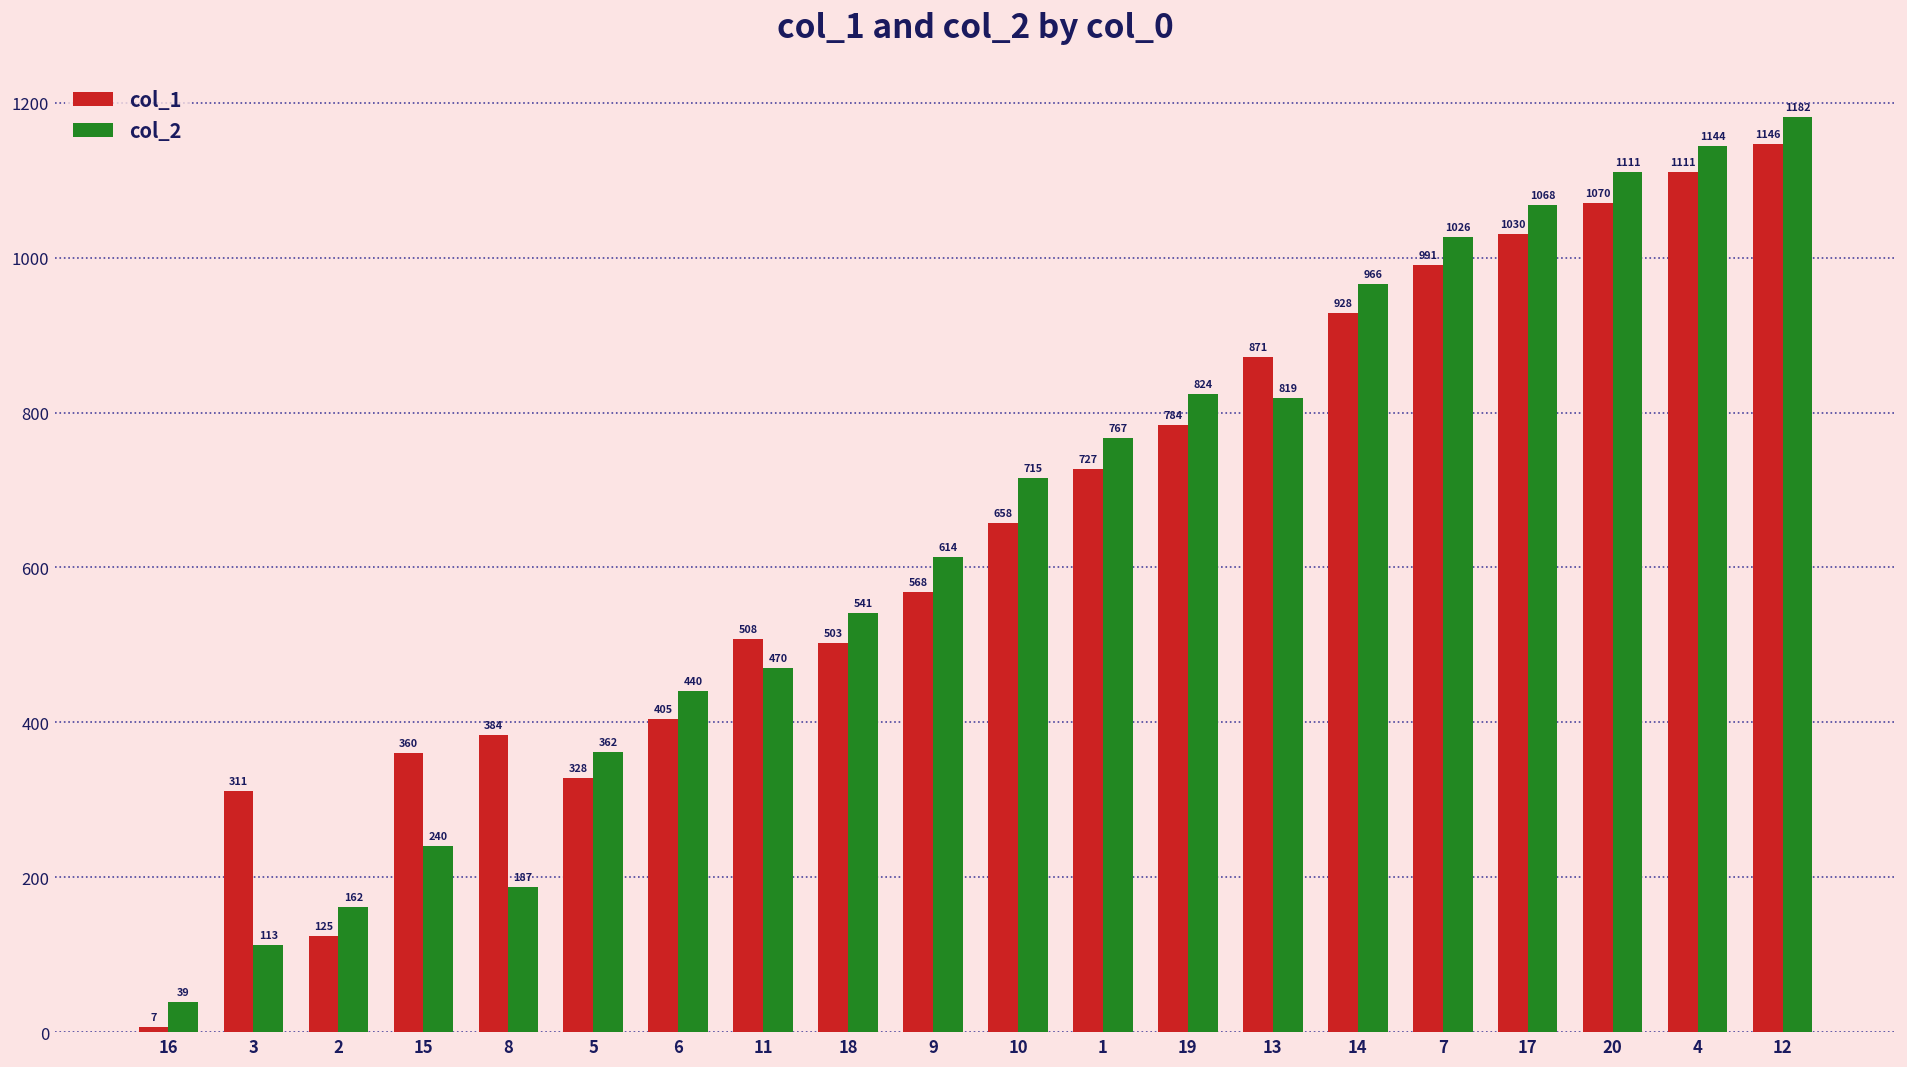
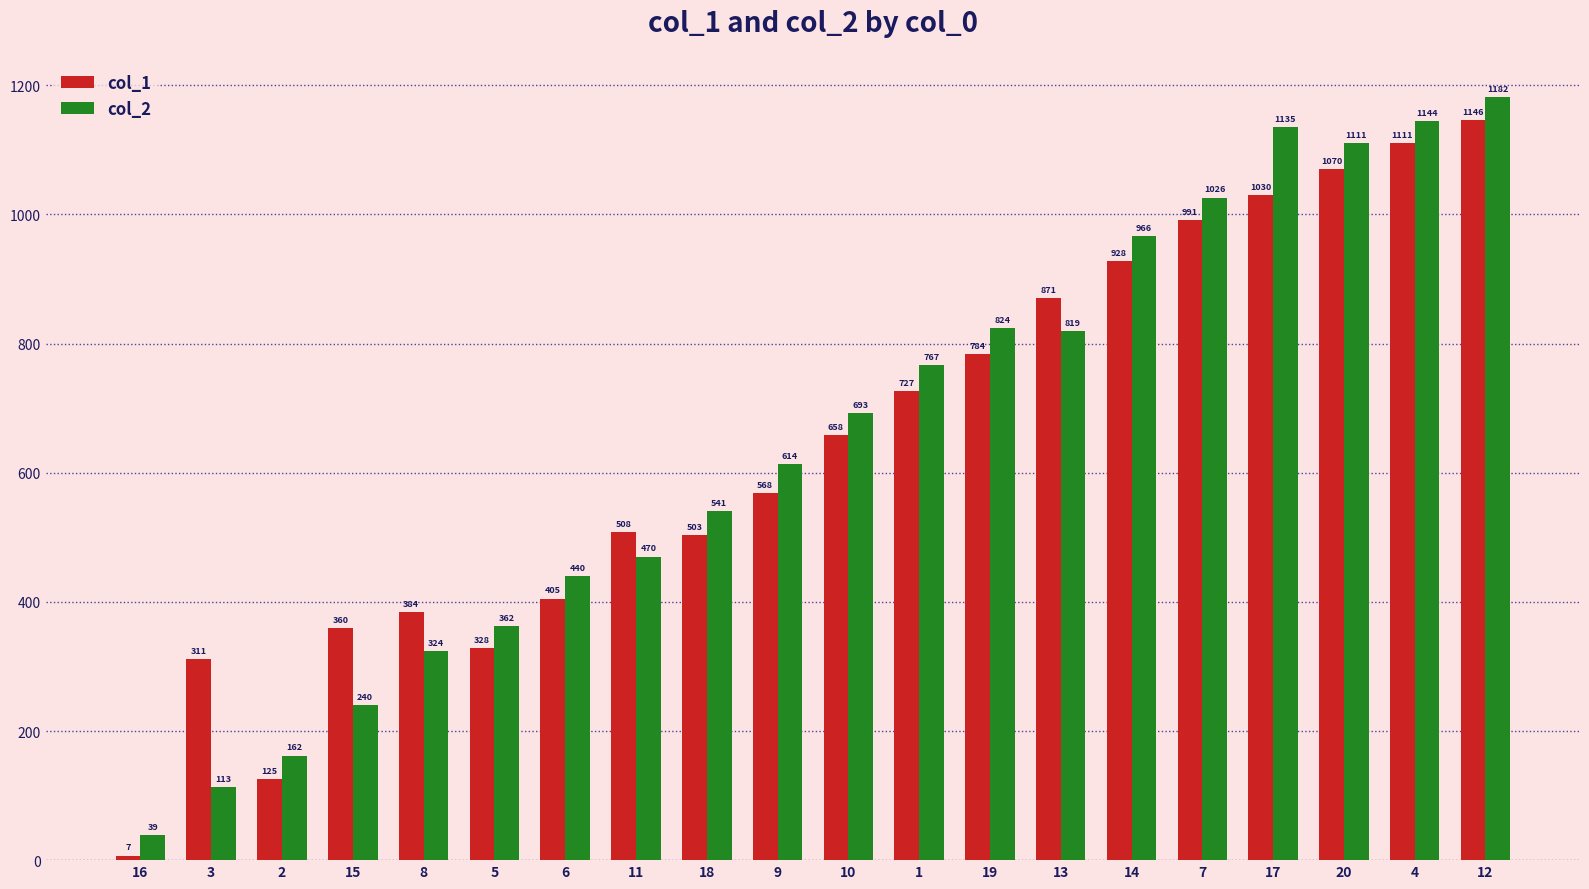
  {
    "col_1": {
      "16": 7,
      "3": 311,
      "2": 125,
      "15": 360,
      "8": 384,
      "5": 328,
      "6": 405,
      "11": 508,
      "18": 503,
      "9": 568,
      "10": 658,
      "1": 727,
      "19": 784,
      "13": 871,
      "14": 928,
      "7": 991,
      "17": 1030,
      "20": 1070,
      "4": 1111,
      "12": 1146
    },
    "col_2": {
      "16": 39,
      "3": 113,
      "2": 162,
      "15": 240,
-     "8": 187,
+     "8": 324,
      "5": 362,
      "6": 440,
      "11": 470,
      "18": 541,
      "9": 614,
-     "10": 715,
+     "10": 693,
      "1": 767,
      "19": 824,
      "13": 819,
      "14": 966,
      "7": 1026,
-     "17": 1068,
+     "17": 1135,
      "20": 1111,
      "4": 1144,
      "12": 1182
    }
  }
